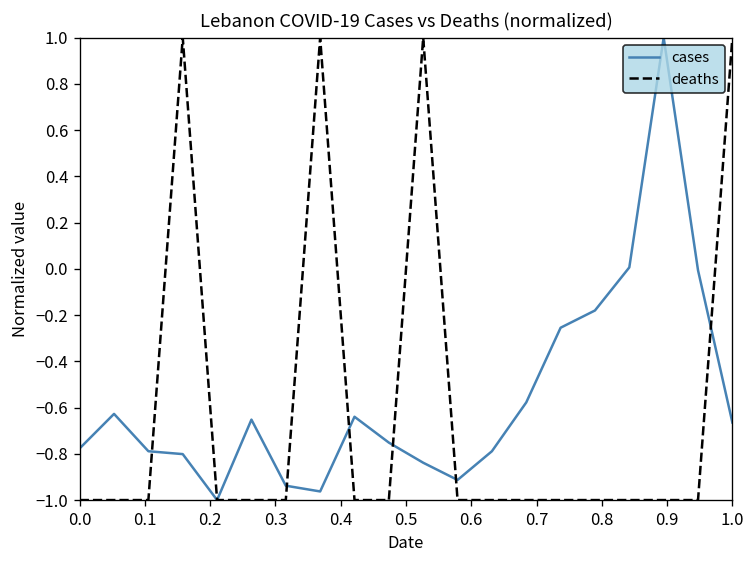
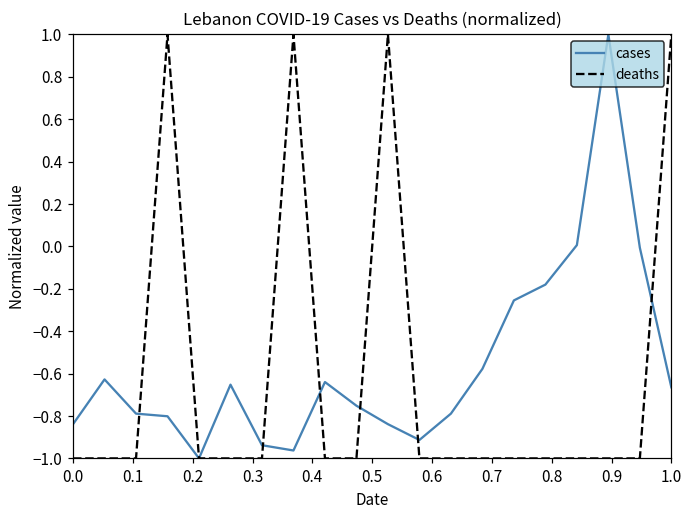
  {
    "cases": {
-     "0.0": -0.78,
+     "0.0": -0.84,
      "1.0": -0.66
    },
    "deaths": {
      "0.0": -1.00,
      "1.0": 1.00
    }
  }
